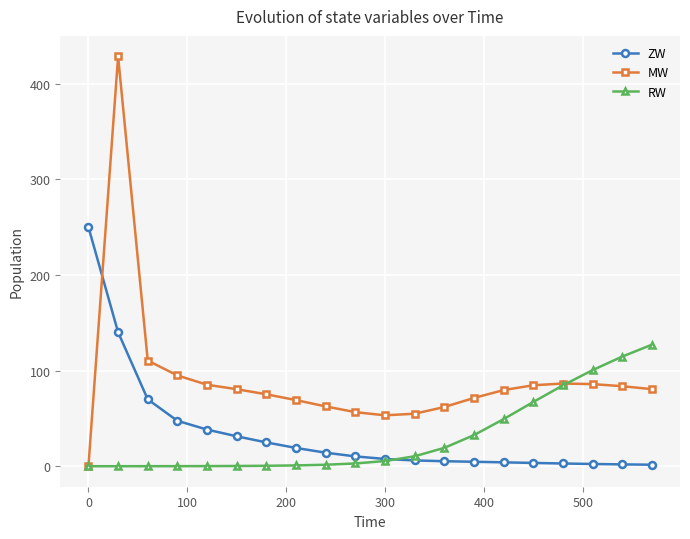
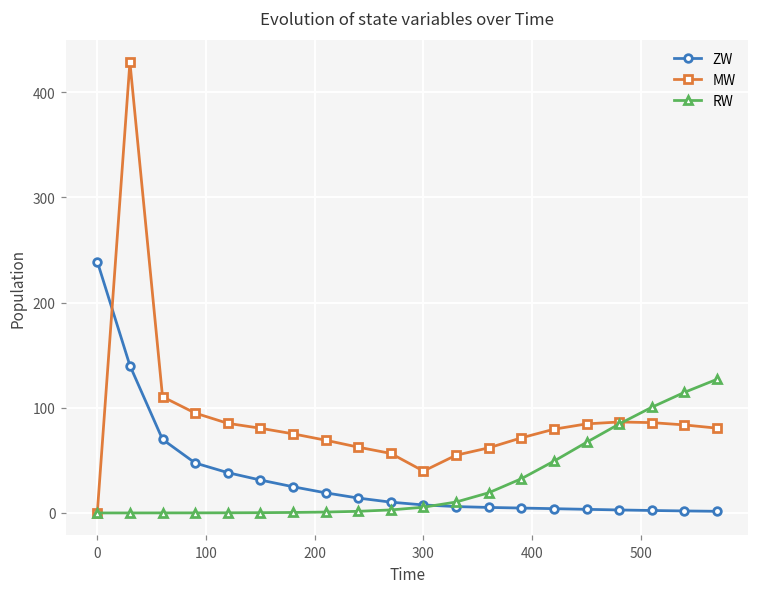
  {
    "ZW": {
-     "0": 250
+     "0": 240
    },
    "MW": {
-     "300": 50
+     "300": 40
    }
  }
